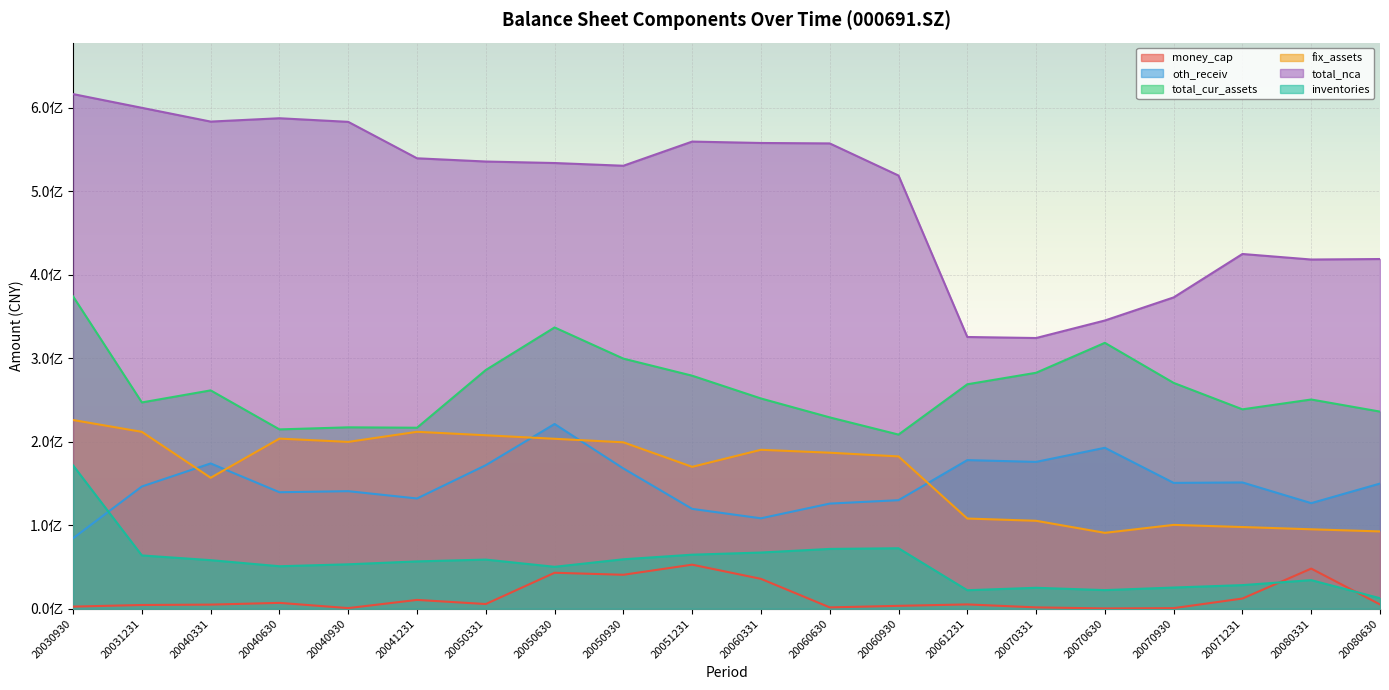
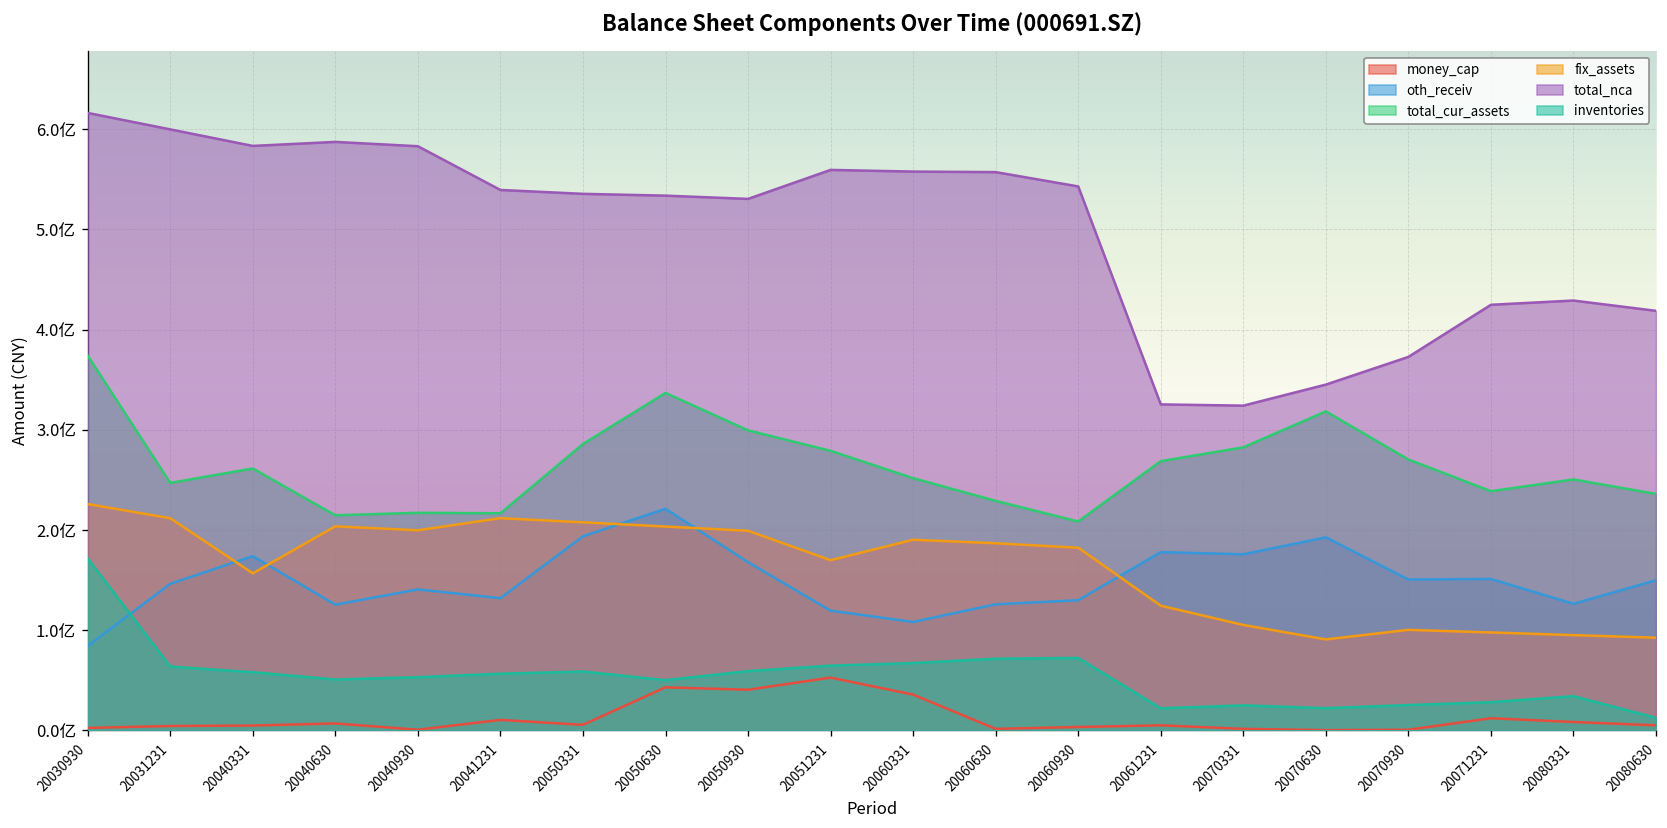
  {
    "money_cap": {
      "20030930": "0.0亿",
      "20031231": "0.0亿",
      "20040331": "0.0亿",
      "20040630": "0.1亿",
      "20040930": "0.0亿",
      "20041231": "0.1亿",
      "20050331": "0.1亿",
      "20050630": "0.4亿",
      "20050930": "0.4亿",
      "20051231": "0.5亿",
      "20060331": "0.4亿",
      "20060630": "0.0亿",
      "20060930": "0.0亿",
      "20061231": "0.1亿",
      "20070331": "0.0亿",
      "20070630": "0.0亿",
      "20070930": "0.0亿",
      "20071231": "0.1亿",
-     "20080331": "0.5亿",
+     "20080331": "0.1亿",
      "20080630": "0.1亿"
    },
    "oth_receiv": {
      "20030930": "0.8亿",
      "20031231": "1.5亿",
      "20040331": "1.7亿",
-     "20040630": "1.4亿",
+     "20040630": "1.3亿",
      "20040930": "1.4亿",
      "20041231": "1.3亿",
-     "20050331": "1.7亿",
+     "20050331": "1.9亿",
      "20050630": "2.2亿",
      "20050930": "1.7亿",
      "20051231": "1.2亿",
      "20060331": "1.1亿",
      "20060630": "1.3亿",
      "20060930": "1.3亿",
      "20061231": "1.8亿",
      "20070331": "1.8亿",
      "20070630": "1.9亿",
      "20070930": "1.5亿",
      "20071231": "1.5亿",
      "20080331": "1.3亿",
      "20080630": "1.5亿"
    },
    "fix_assets": {
      "20030930": "2.3亿",
      "20031231": "2.1亿",
      "20040331": "1.6亿",
      "20040630": "2.0亿",
      "20040930": "2.0亿",
      "20041231": "2.1亿",
      "20050331": "2.1亿",
      "20050630": "2.0亿",
      "20050930": "2.0亿",
      "20051231": "1.7亿",
      "20060331": "1.9亿",
      "20060630": "1.9亿",
      "20060930": "1.8亿",
-     "20061231": "1.1亿",
+     "20061231": "1.2亿",
      "20070331": "1.1亿",
      "20070630": "0.9亿",
      "20070930": "1.0亿",
      "20071231": "1.0亿",
      "20080331": "1.0亿",
      "20080630": "0.9亿"
    },
    "total_nca": {
      "20030930": "6.2亿",
      "20031231": "6.0亿",
      "20040331": "5.8亿",
      "20040630": "5.9亿",
      "20040930": "5.8亿",
      "20041231": "5.4亿",
      "20050331": "5.4亿",
      "20050630": "5.3亿",
      "20050930": "5.3亿",
      "20051231": "5.6亿",
      "20060331": "5.6亿",
      "20060630": "5.6亿",
-     "20060930": "5.2亿",
+     "20060930": "5.4亿",
      "20061231": "3.3亿",
      "20070331": "3.2亿",
      "20070630": "3.5亿",
      "20070930": "3.7亿",
      "20071231": "4.2亿",
-     "20080331": "4.2亿",
+     "20080331": "4.3亿",
      "20080630": "4.2亿"
    }
  }
